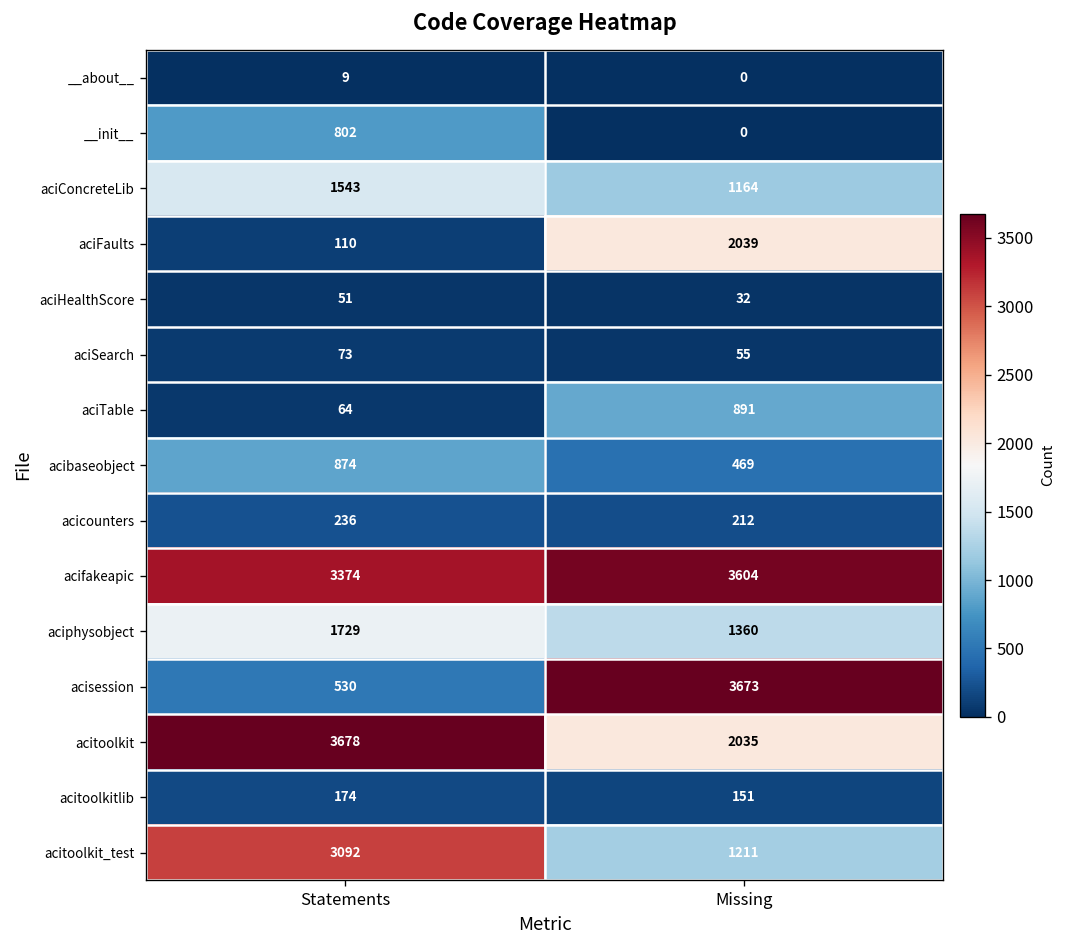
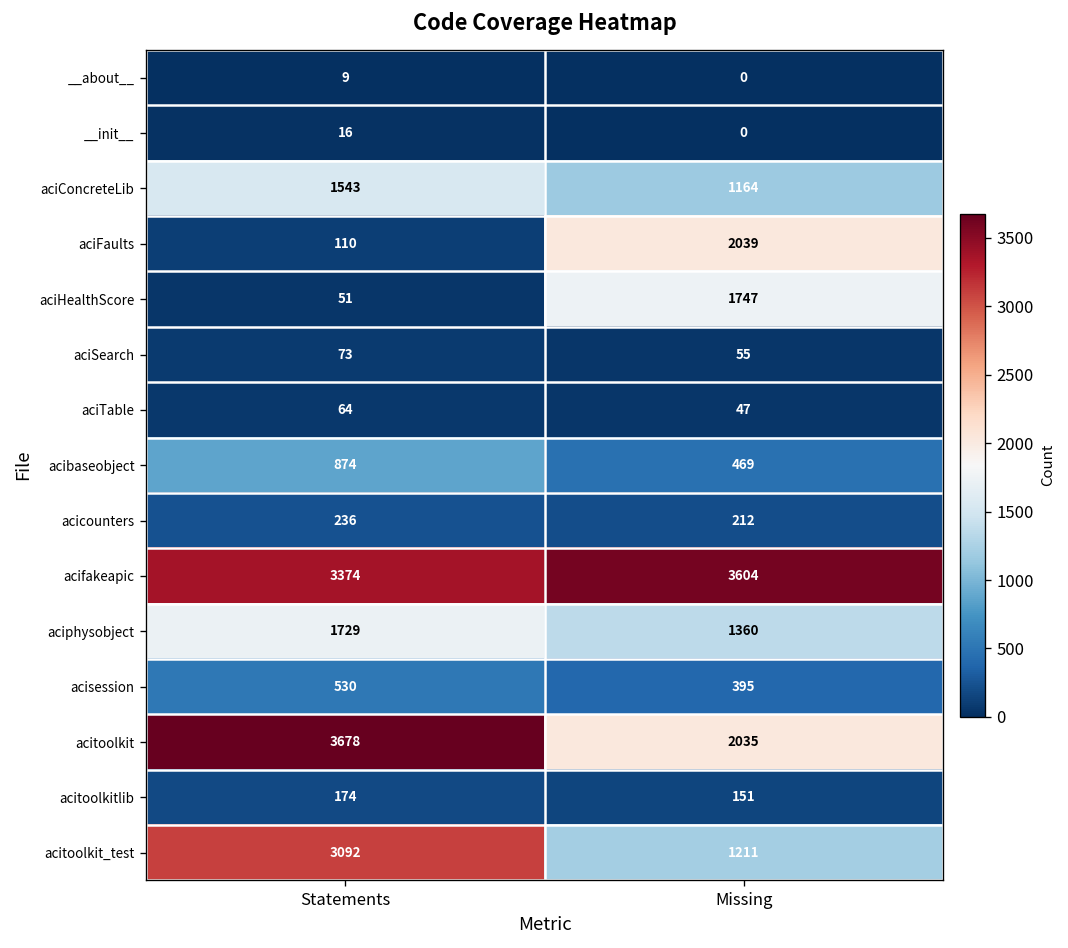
  {
    "__about__": {
      "Statements": 9,
      "Missing": 0
    },
    "__init__": {
-     "Statements": 802,
+     "Statements": 16,
      "Missing": 0
    },
    "aciConcreteLib": {
      "Statements": 1543,
      "Missing": 1164
    },
    "aciFaults": {
      "Statements": 110,
      "Missing": 2039
    },
    "aciHealthScore": {
      "Statements": 51,
-     "Missing": 32
+     "Missing": 1747
    },
    "aciSearch": {
      "Statements": 73,
      "Missing": 55
    },
    "aciTable": {
      "Statements": 64,
-     "Missing": 891
+     "Missing": 47
    },
    "acibaseobject": {
      "Statements": 874,
      "Missing": 469
    },
    "acicounters": {
      "Statements": 236,
      "Missing": 212
    },
    "acifakeapic": {
      "Statements": 3374,
      "Missing": 3604
    },
    "aciphysobject": {
      "Statements": 1729,
      "Missing": 1360
    },
    "acisession": {
      "Statements": 530,
-     "Missing": 3673
+     "Missing": 395
    },
    "acitoolkit": {
      "Statements": 3678,
      "Missing": 2035
    },
    "acitoolkitlib": {
      "Statements": 174,
      "Missing": 151
    },
    "acitoolkit_test": {
      "Statements": 3092,
      "Missing": 1211
    }
  }
